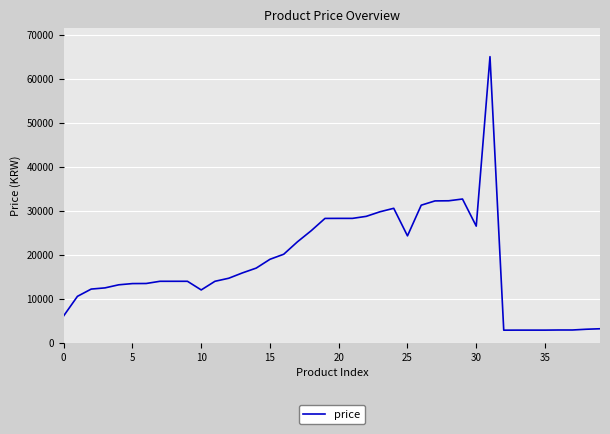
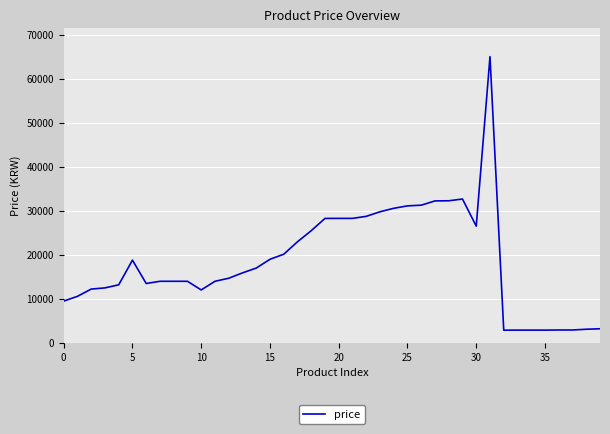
  {
-   "0": 6000,
-   "5": 13000,
+   "0": 10000,
+   "5": 19000,
    "10": 12000,
    "15": 19000,
    "20": 28000,
-   "25": 24000,
+   "25": 31000,
    "30": 27000,
    "35": 3000
  }
